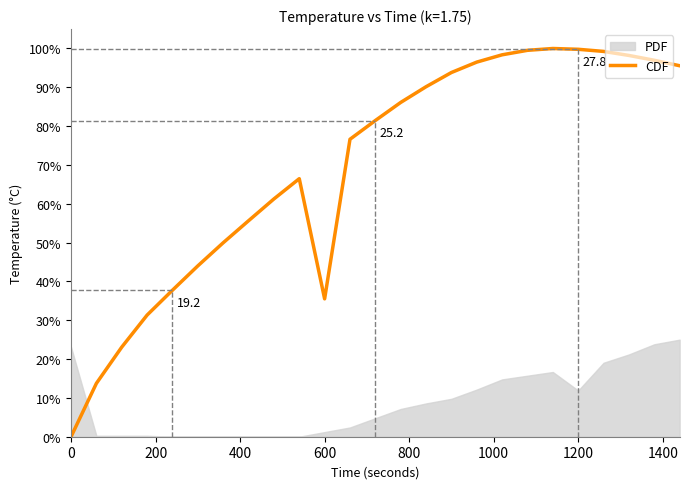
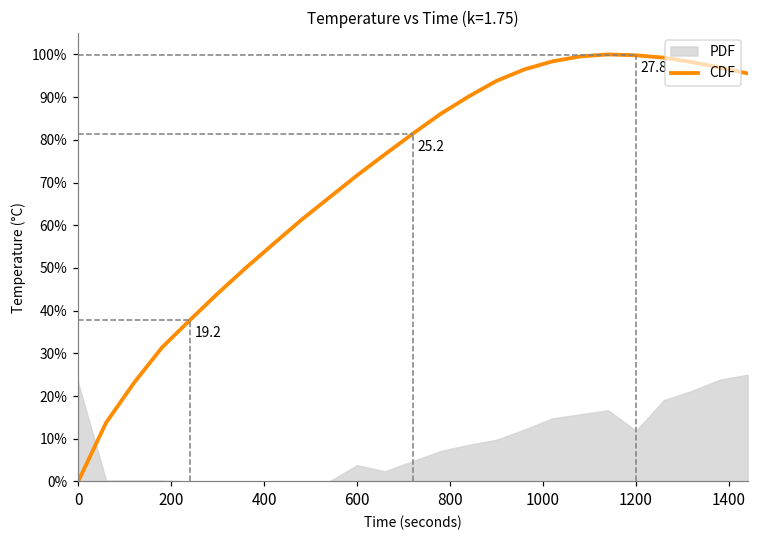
  {
    "CDF": {
      "0": "0%",
-     "600": "36%"
+     "600": "72%"
    },
    "PDF": {
      "0": "23%",
-     "600": "1%",
+     "600": "4%",
      "1200": "12%"
    }
  }
